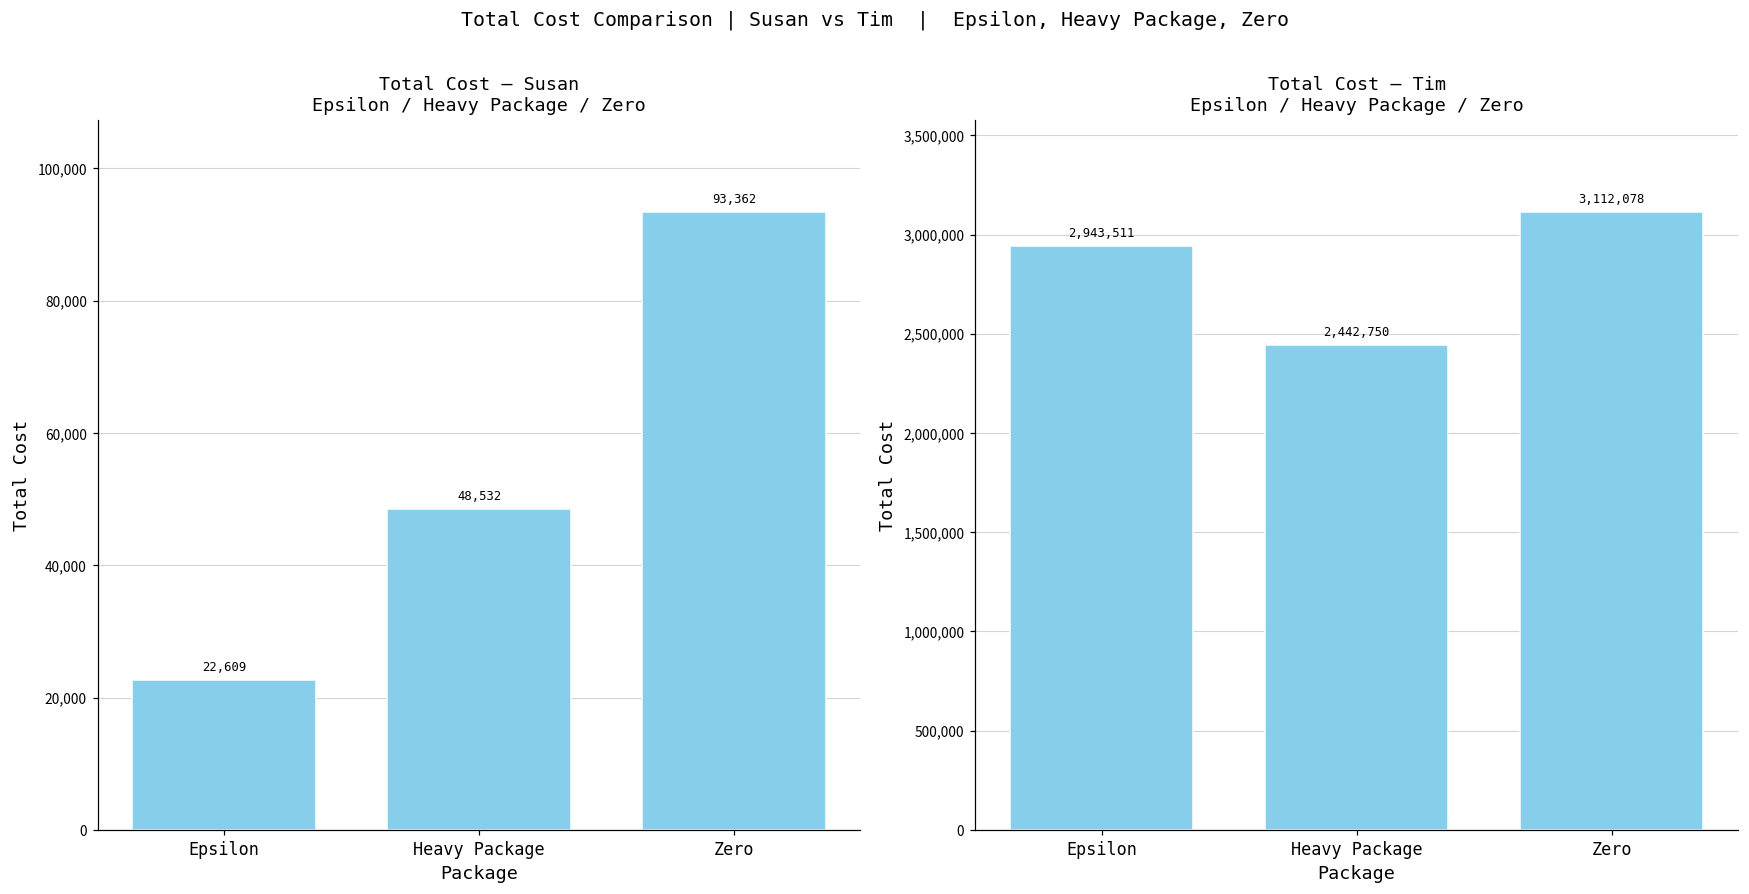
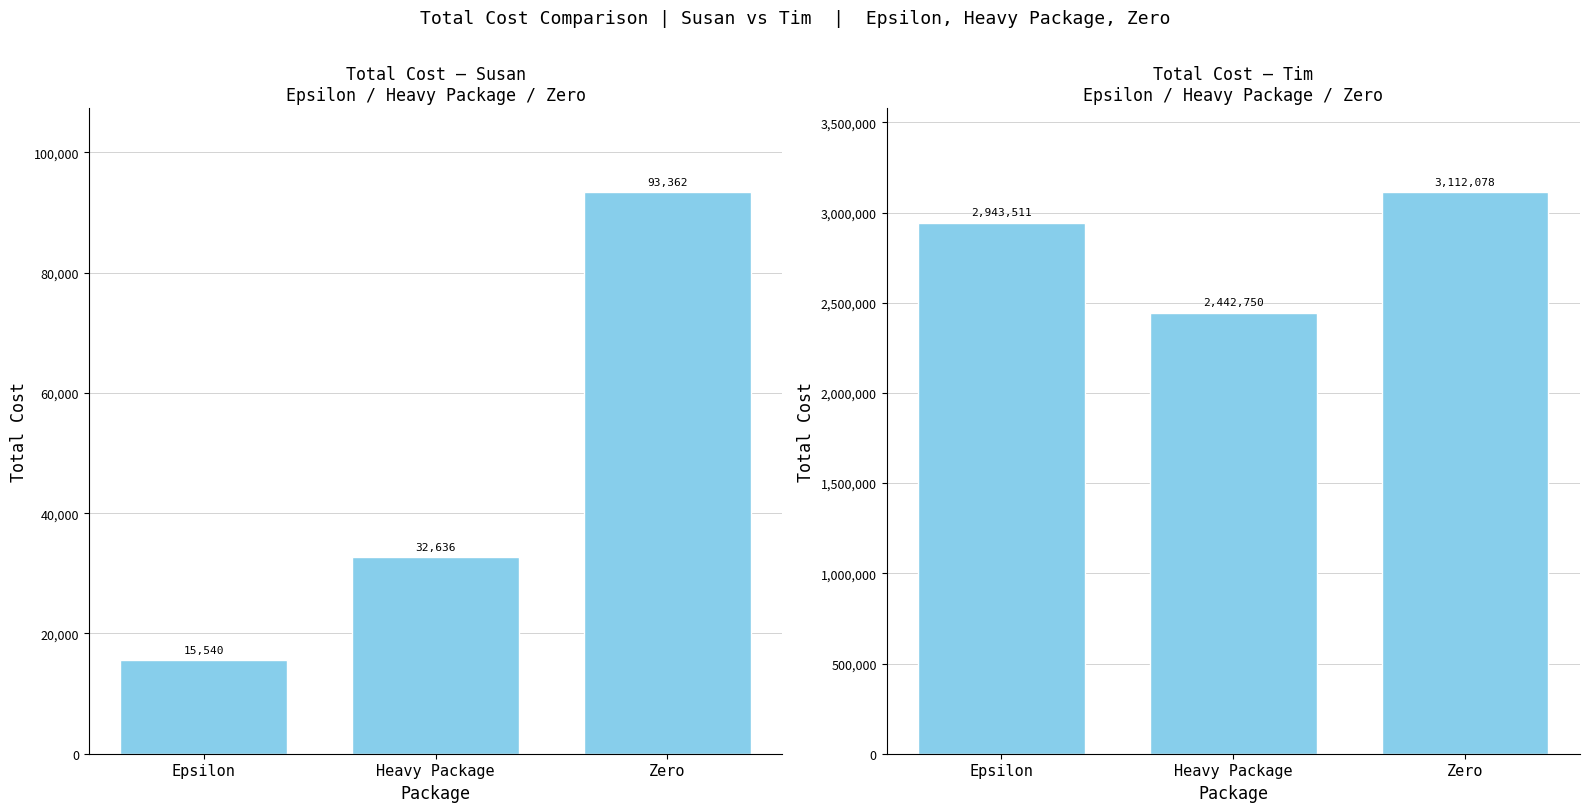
  {
    "Total Cost — Susan Epsilon / Heavy Package / Zero": {
-     "Epsilon": "22,609",
-     "Heavy Package": "48,532",
+     "Epsilon": "15,540",
+     "Heavy Package": "32,636",
      "Zero": "93,362"
    },
    "Total Cost — Tim Epsilon / Heavy Package / Zero": {
      "Epsilon": "2,943,511",
      "Heavy Package": "2,442,750",
      "Zero": "3,112,078"
    }
  }
